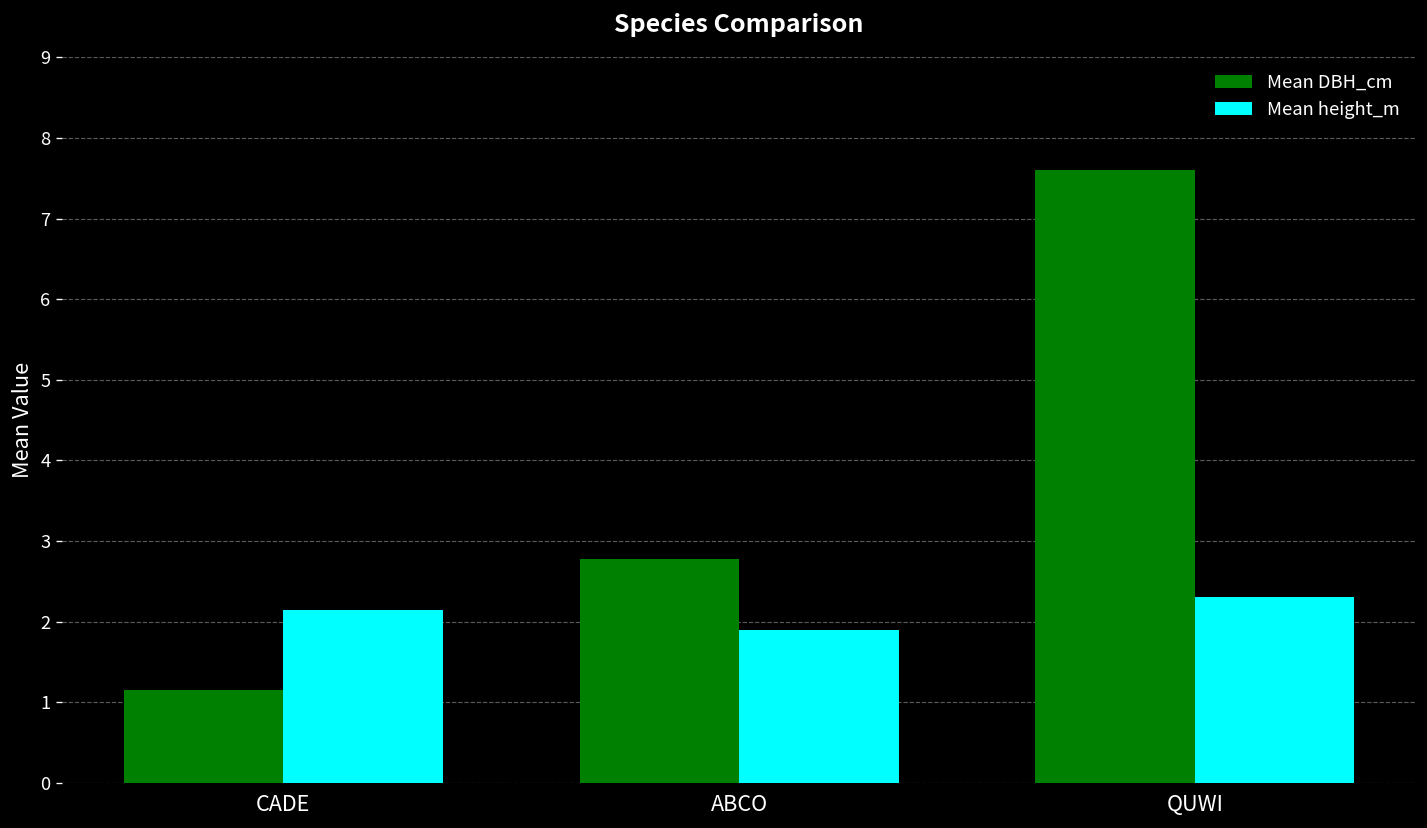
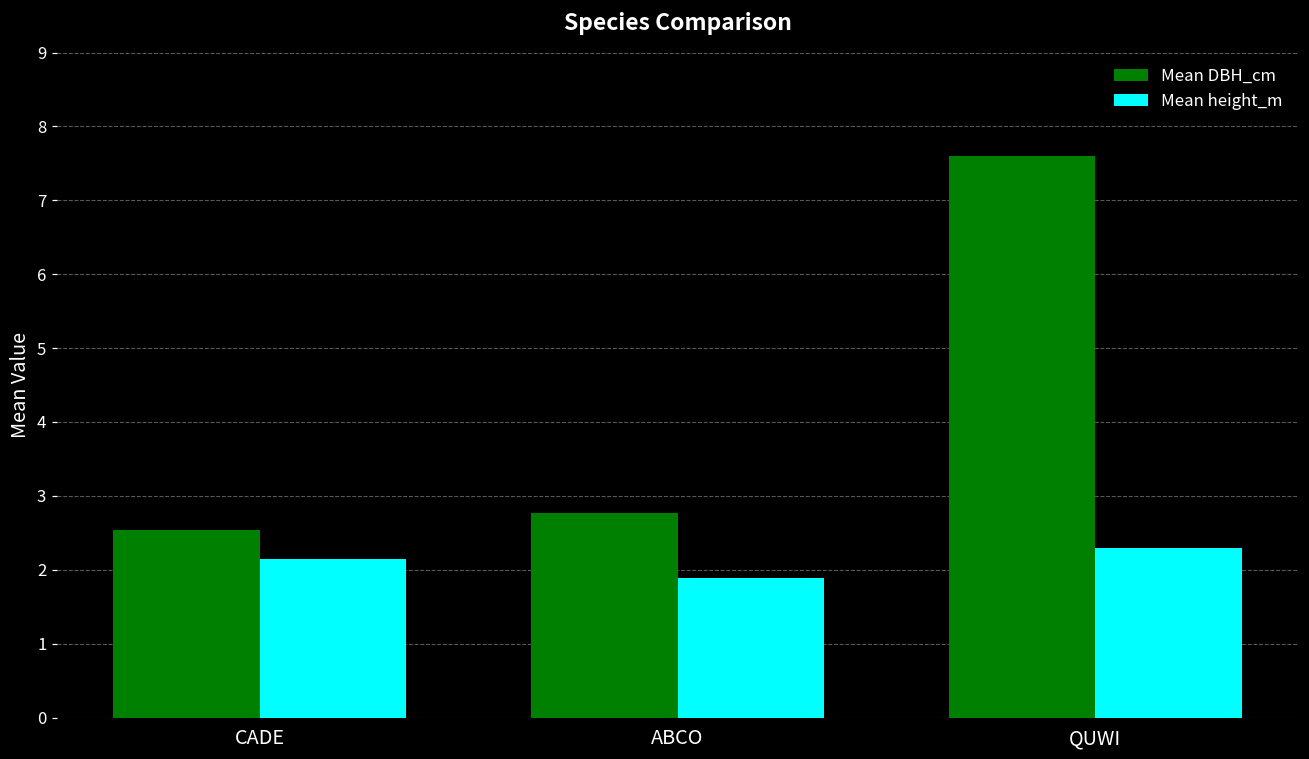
  {
    "Mean DBH_cm": {
-     "CADE": 1.2,
+     "CADE": 2.5,
      "ABCO": 2.8,
      "QUWI": 7.6
    },
    "Mean height_m": {
      "CADE": 2.1,
      "ABCO": 1.9,
      "QUWI": 2.3
    }
  }
